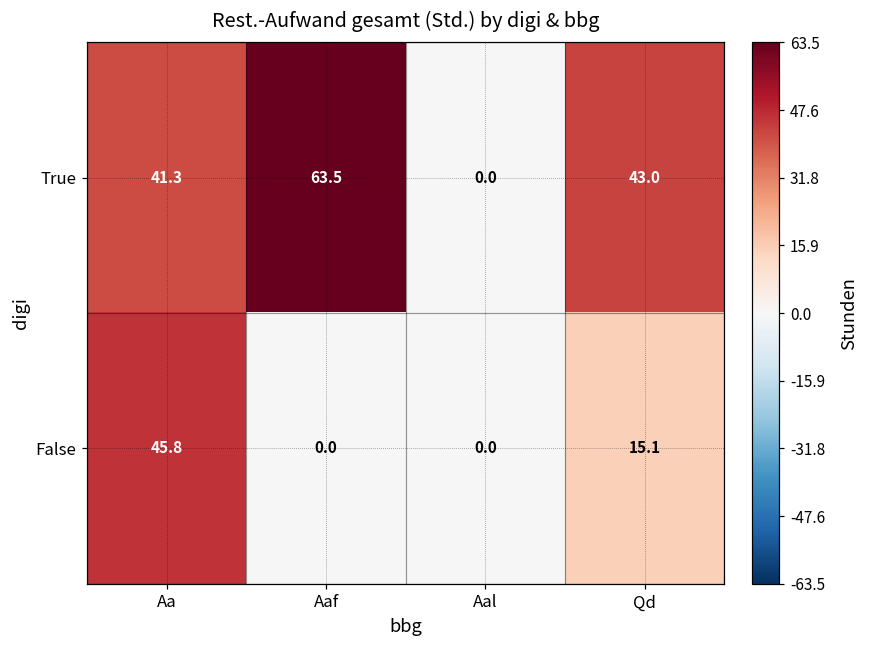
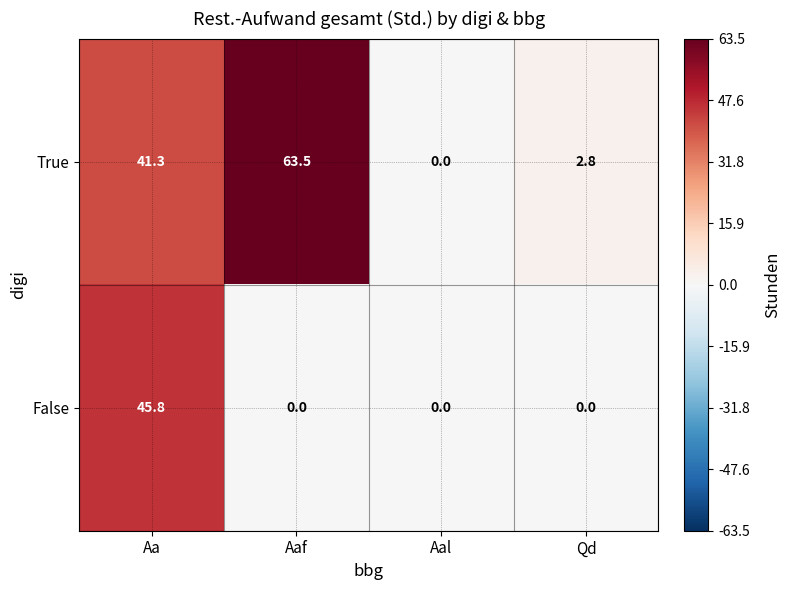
  {
    "True": {
      "Aa": 41.3,
      "Aaf": 63.5,
      "Aal": 0.0,
-     "Qd": 43.0
+     "Qd": 2.8
    },
    "False": {
      "Aa": 45.8,
      "Aaf": 0.0,
      "Aal": 0.0,
-     "Qd": 15.1
+     "Qd": 0.0
    }
  }
